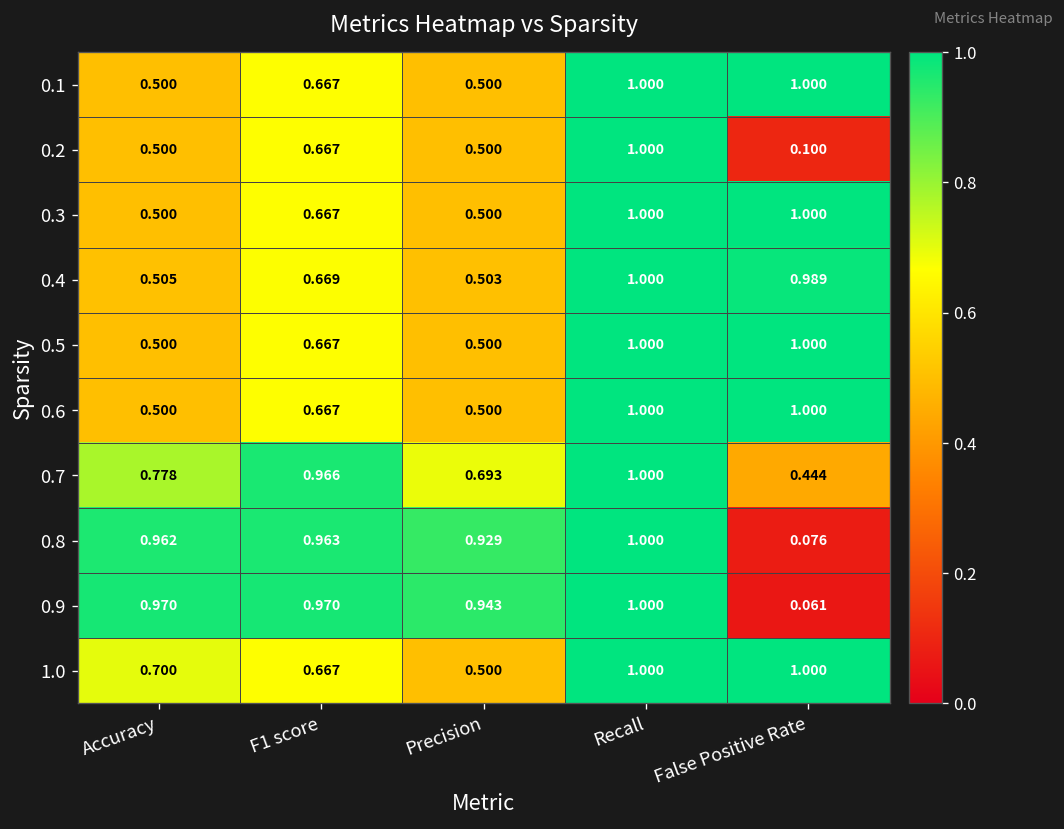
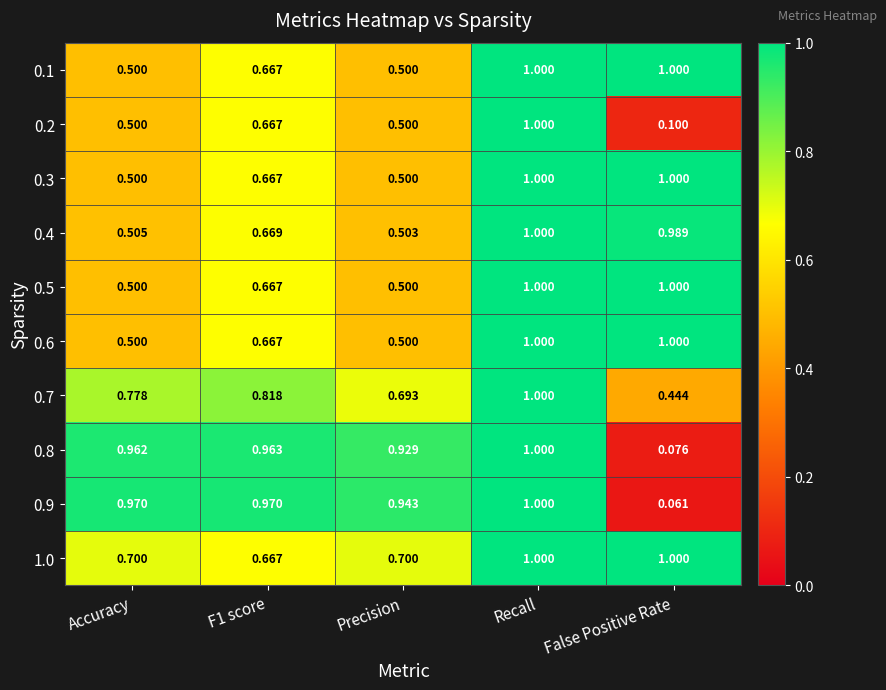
  {
    "0.1": {
      "Accuracy": 0.500,
      "F1 score": 0.667,
      "Precision": 0.500,
      "Recall": 1.000,
      "False Positive Rate": 1.000
    },
    "0.2": {
      "Accuracy": 0.500,
      "F1 score": 0.667,
      "Precision": 0.500,
      "Recall": 1.000,
      "False Positive Rate": 0.100
    },
    "0.3": {
      "Accuracy": 0.500,
      "F1 score": 0.667,
      "Precision": 0.500,
      "Recall": 1.000,
      "False Positive Rate": 1.000
    },
    "0.4": {
      "Accuracy": 0.505,
      "F1 score": 0.669,
      "Precision": 0.503,
      "Recall": 1.000,
      "False Positive Rate": 0.989
    },
    "0.5": {
      "Accuracy": 0.500,
      "F1 score": 0.667,
      "Precision": 0.500,
      "Recall": 1.000,
      "False Positive Rate": 1.000
    },
    "0.6": {
      "Accuracy": 0.500,
      "F1 score": 0.667,
      "Precision": 0.500,
      "Recall": 1.000,
      "False Positive Rate": 1.000
    },
    "0.7": {
      "Accuracy": 0.778,
-     "F1 score": 0.966,
+     "F1 score": 0.818,
      "Precision": 0.693,
      "Recall": 1.000,
      "False Positive Rate": 0.444
    },
    "0.8": {
      "Accuracy": 0.962,
      "F1 score": 0.963,
      "Precision": 0.929,
      "Recall": 1.000,
      "False Positive Rate": 0.076
    },
    "0.9": {
      "Accuracy": 0.970,
      "F1 score": 0.970,
      "Precision": 0.943,
      "Recall": 1.000,
      "False Positive Rate": 0.061
    },
    "1.0": {
      "Accuracy": 0.700,
      "F1 score": 0.667,
-     "Precision": 0.500,
+     "Precision": 0.700,
      "Recall": 1.000,
      "False Positive Rate": 1.000
    }
  }
